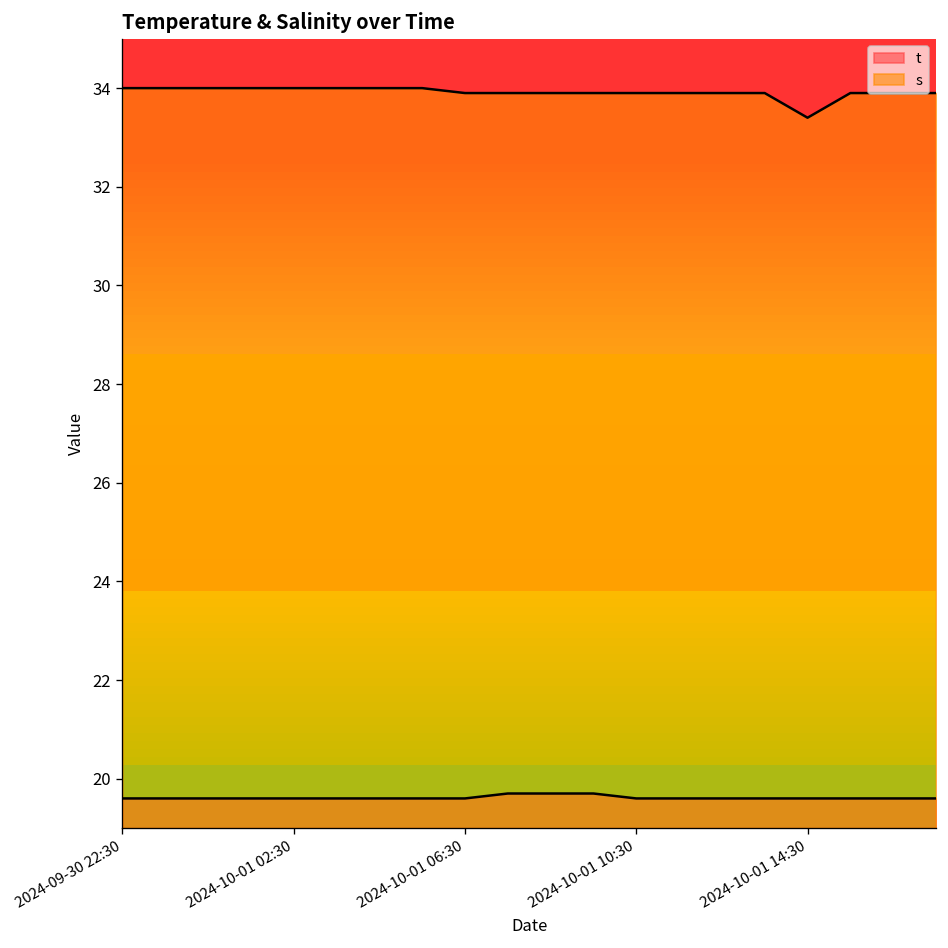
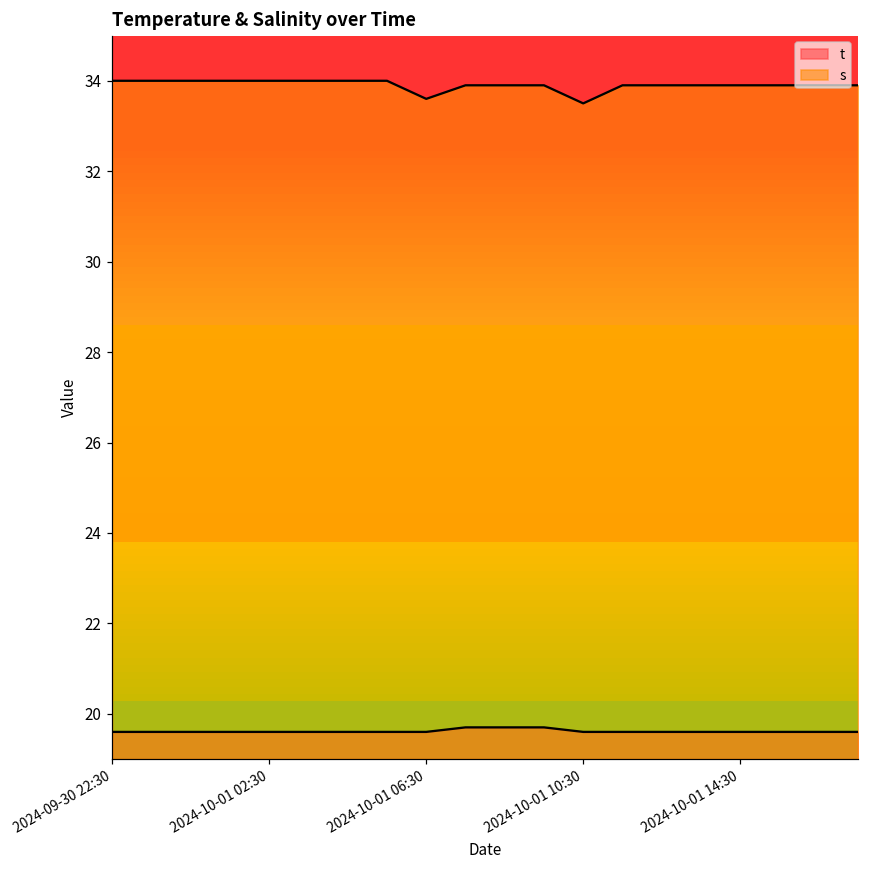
  {
    "t": {
      "2024-09-30 22:30": 19.6,
      "2024-10-01 02:30": 19.6,
      "2024-10-01 06:30": 19.6,
      "2024-10-01 10:30": 19.6,
      "2024-10-01 14:30": 19.6
    },
    "s": {
      "2024-09-30 22:30": 34.0,
      "2024-10-01 02:30": 34.0,
-     "2024-10-01 06:30": 33.9,
-     "2024-10-01 10:30": 33.9,
-     "2024-10-01 14:30": 33.4
+     "2024-10-01 06:30": 33.6,
+     "2024-10-01 10:30": 33.5,
+     "2024-10-01 14:30": 33.9
    }
  }
